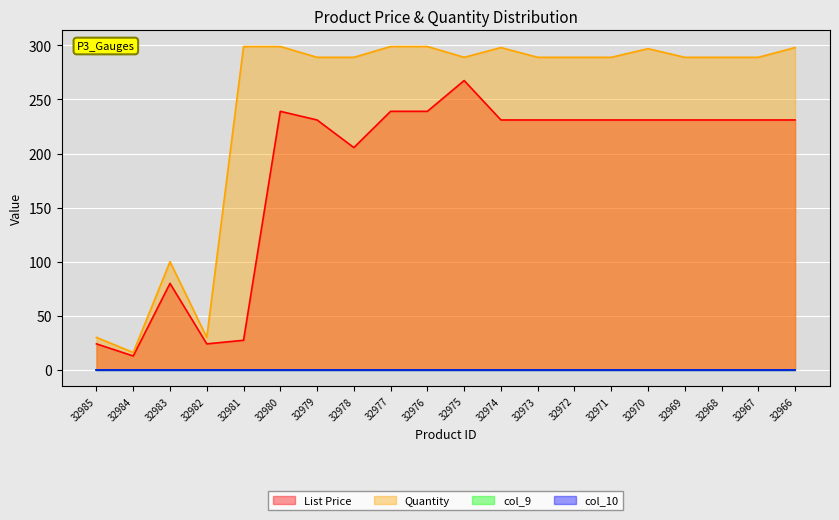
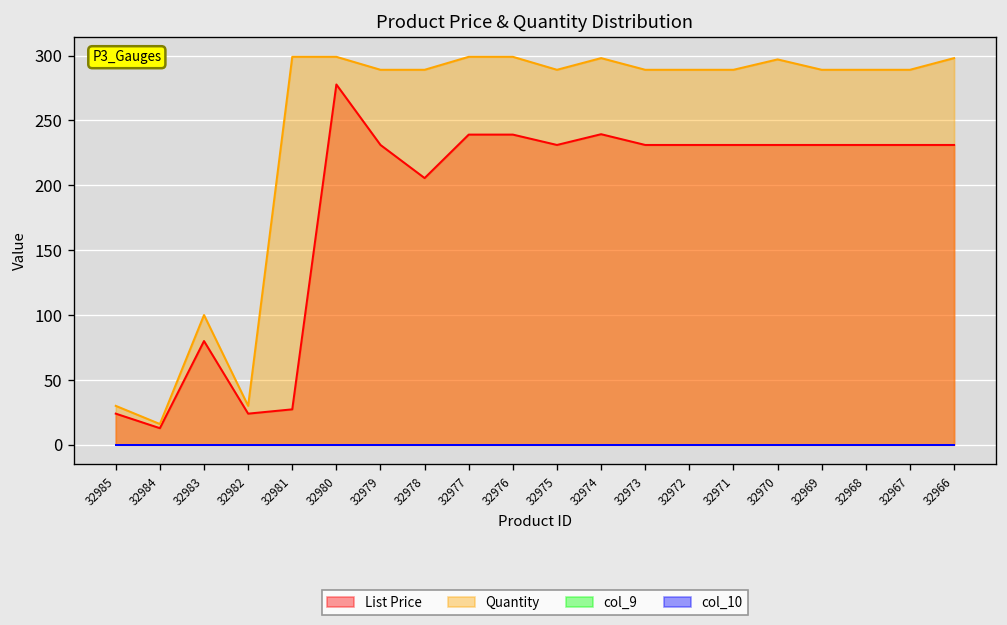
  {
    "List Price": {
      "32985": 24,
      "32984": 13,
      "32983": 80,
      "32982": 24,
      "32981": 27,
-     "32980": 239,
+     "32980": 278,
      "32979": 231,
      "32978": 206,
      "32977": 239,
      "32976": 239,
-     "32975": 268,
-     "32974": 231,
+     "32975": 231,
+     "32974": 239,
      "32973": 231,
      "32972": 231,
      "32971": 231,
      "32970": 231,
      "32969": 231,
      "32968": 231,
      "32967": 231,
      "32966": 231
    },
    "Quantity": {
      "32985": 30,
      "32984": 16,
      "32983": 100,
      "32982": 30,
      "32981": 299,
      "32980": 299,
      "32979": 289,
      "32978": 289,
      "32977": 299,
      "32976": 299,
      "32975": 289,
      "32974": 298,
      "32973": 289,
      "32972": 289,
      "32971": 289,
      "32970": 297,
      "32969": 289,
      "32968": 289,
      "32967": 289,
      "32966": 298
    },
    "col_10": {
      "32985": 0,
      "32984": 0,
      "32983": 0,
      "32982": 0,
      "32981": 0,
      "32980": 0,
      "32979": 0,
      "32978": 0,
      "32977": 0,
      "32976": 0,
      "32975": 0,
      "32974": 0,
      "32973": 0,
      "32972": 0,
      "32971": 0,
      "32970": 0,
      "32969": 0,
      "32968": 0,
      "32967": 0,
      "32966": 0
    }
  }
